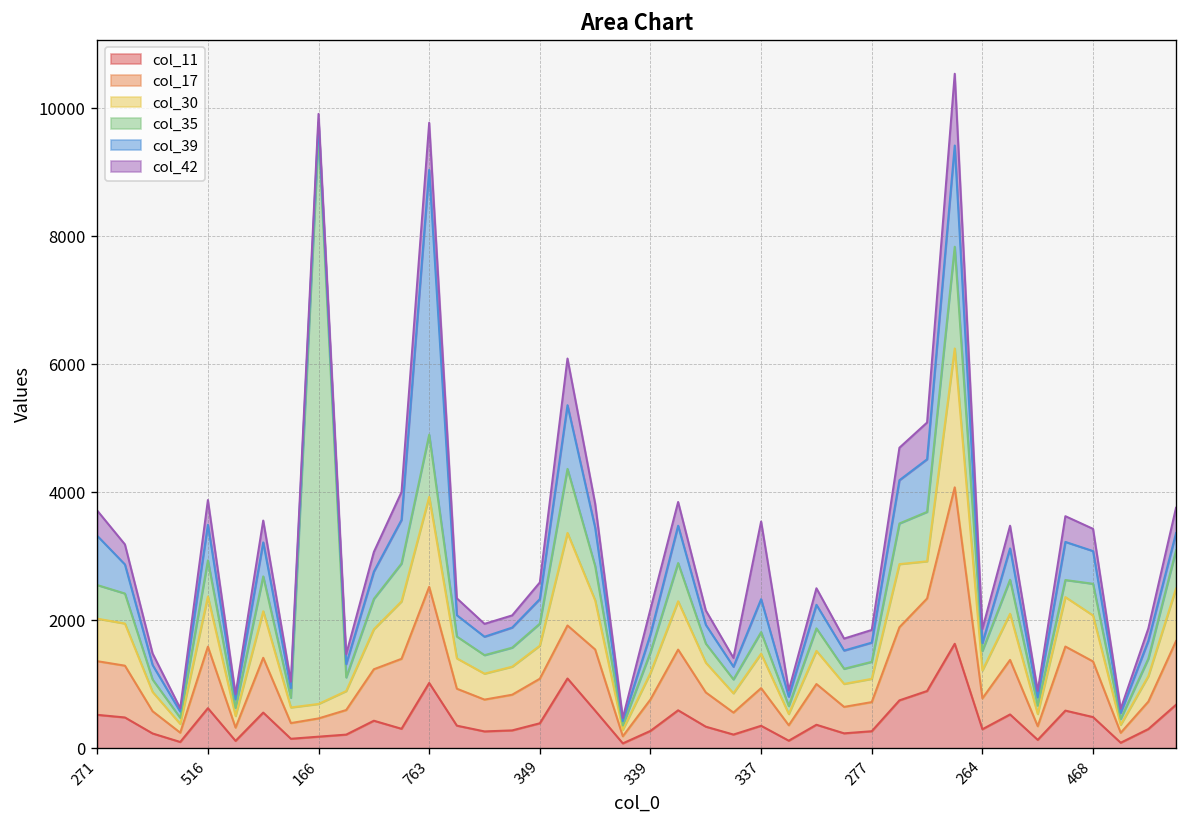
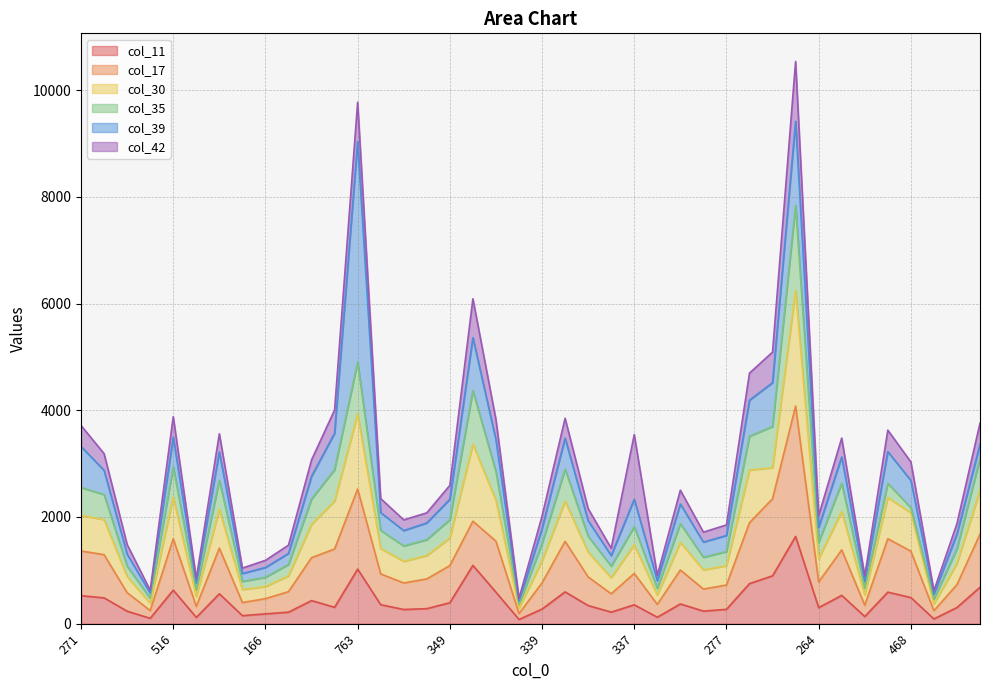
  {
    "col_35": {
      "271": 500,
      "516": 600,
-     "166": 8900,
+     "166": 200,
      "763": 1000,
      "349": 300,
      "339": 300,
      "337": 300,
      "277": 300,
      "264": 300,
-     "468": 500
+     "468": 100
    },
    "col_39": {
      "271": 800,
      "516": 600,
      "166": 200,
      "763": 4100,
      "349": 400,
      "339": 300,
      "337": 500,
      "277": 300,
-     "264": 100,
+     "264": 300,
      "468": 500
    },
    "col_42": {
      "271": 400,
      "516": 400,
      "166": 100,
      "763": 700,
      "349": 300,
-     "339": 400,
+     "339": 200,
      "337": 1200,
      "277": 200,
      "264": 200,
      "468": 300
    }
  }
